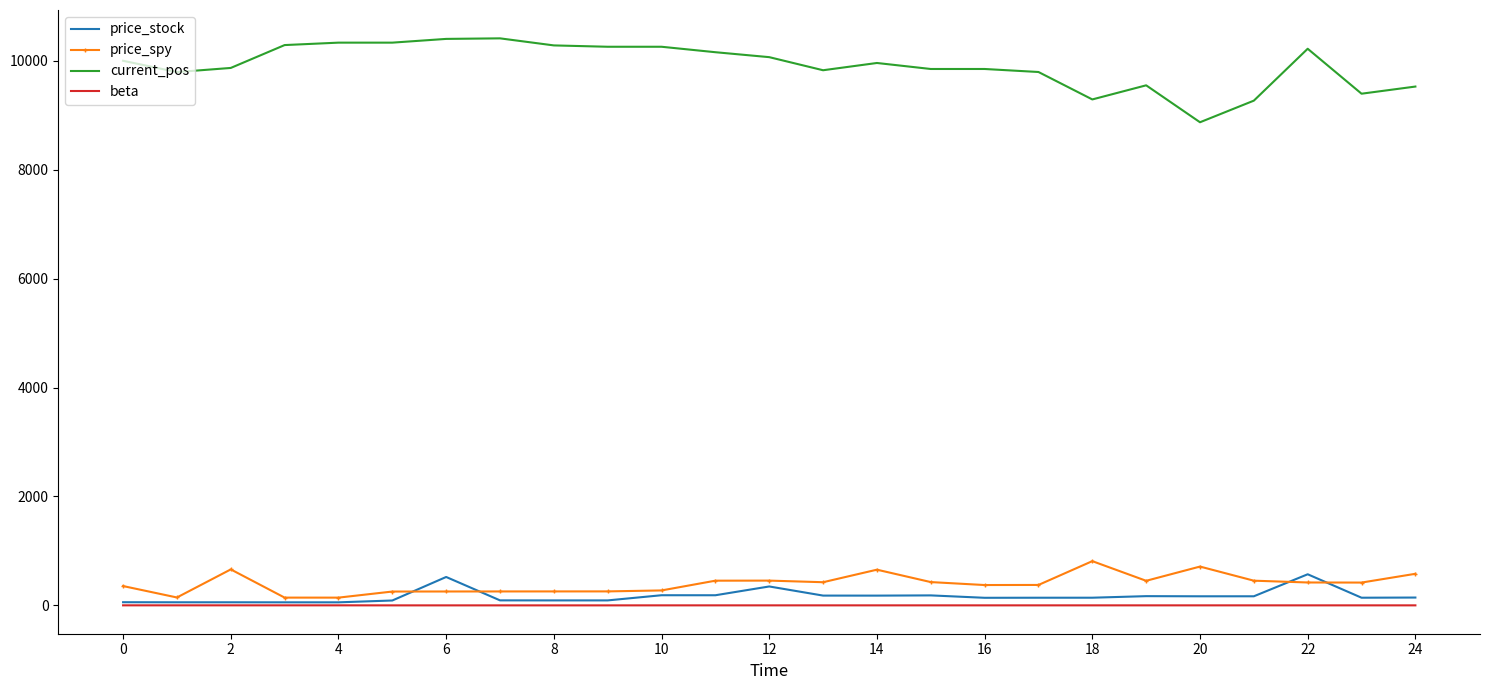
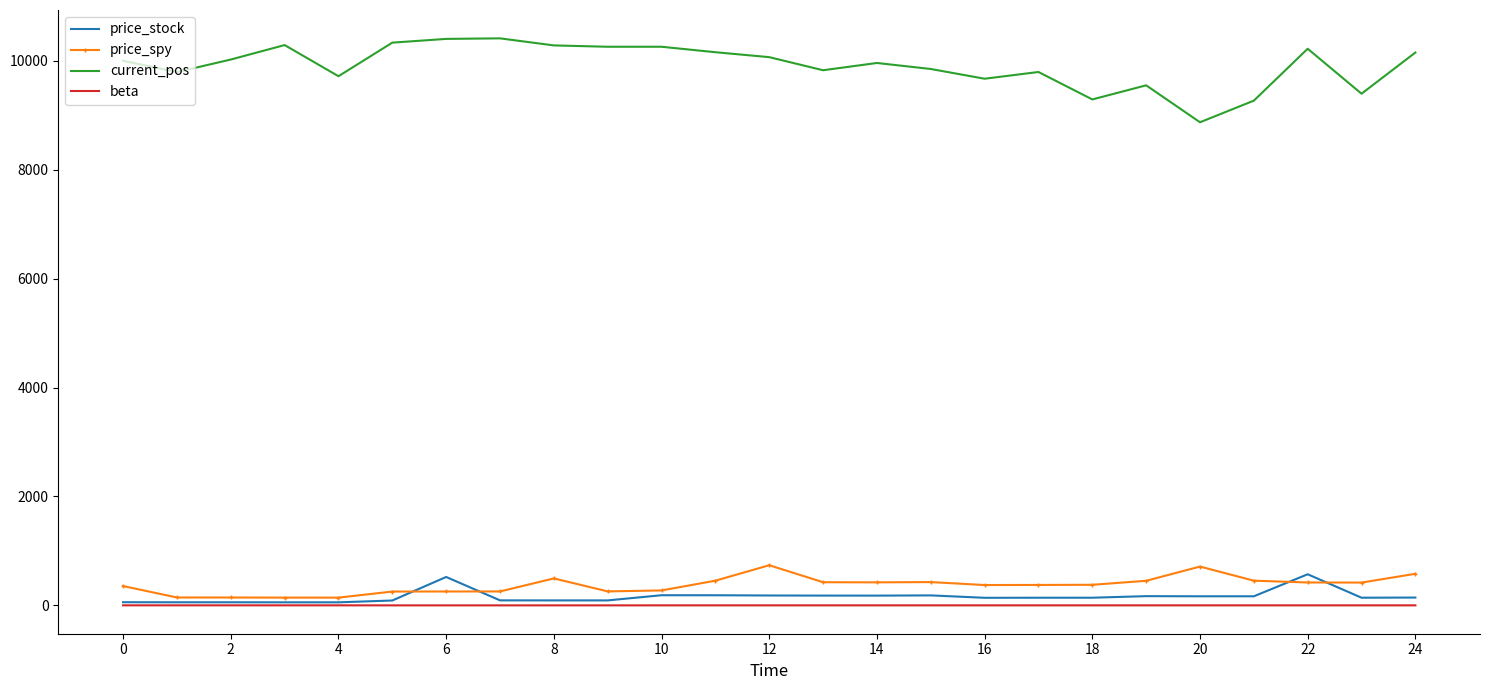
  {
    "price_stock": {
      "0": 100,
      "2": 100,
      "4": 100,
      "6": 500,
      "8": 100,
      "10": 200,
-     "12": 300,
+     "12": 200,
      "14": 200,
      "16": 100,
      "18": 100,
      "20": 200,
      "22": 600,
      "24": 100
    },
    "price_spy": {
      "0": 400,
-     "2": 700,
+     "2": 100,
      "4": 100,
      "6": 300,
-     "8": 300,
+     "8": 500,
      "10": 300,
-     "12": 500,
-     "14": 700,
+     "12": 700,
+     "14": 400,
      "16": 400,
-     "18": 800,
+     "18": 400,
      "20": 700,
      "22": 400,
      "24": 600
    },
    "current_pos": {
-     "2": 9900,
-     "4": 10300,
+     "2": 10000,
+     "4": 9700,
      "6": 10400,
      "8": 10300,
      "10": 10300,
      "12": 10100,
      "14": 10000,
-     "16": 9800,
+     "16": 9700,
      "18": 9300,
      "20": 8900,
      "22": 10200,
-     "24": 9500
+     "24": 10200
    },
    "beta": {
      "0": 0,
      "2": 0,
      "4": 0,
      "6": 0,
      "8": 0,
      "10": 0,
      "12": 0,
      "14": 0,
      "16": 0,
      "18": 0,
      "20": 0,
      "22": 0,
      "24": 0
    }
  }
